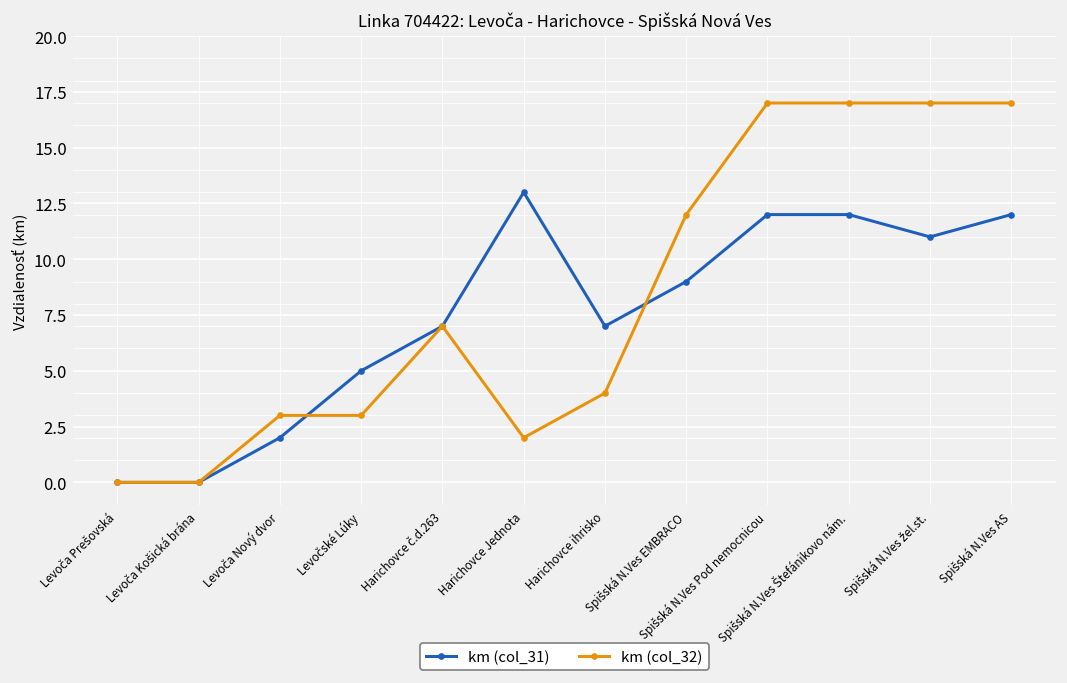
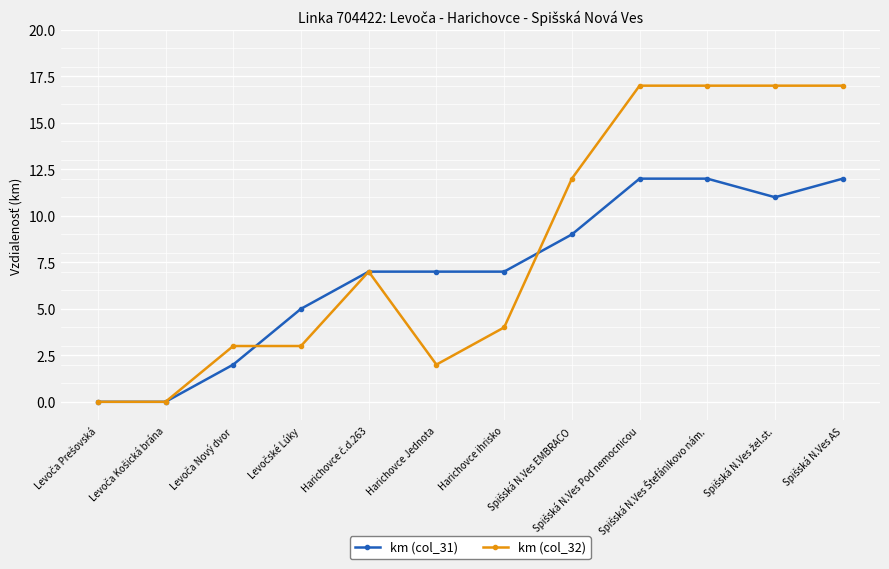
  {
    "km (col_31)": {
      "Levoča Nový dvor": 2,
      "Levočské Lúky": 5,
-     "Harichovce Jednota": 13,
+     "Harichovce Jednota": 7,
      "Harichovce ihrisko": 7,
      "Spišská N.Ves EMBRACO": 9,
      "Spišská N.Ves Pod nemocnicou": 12,
      "Spišská N.Ves Štefánikovo nám.": 12,
      "Spišská N.Ves žel.st.": 11,
      "Spišská N.Ves AS": 12
    },
    "km (col_32)": {
      "Levoča Nový dvor": 3,
      "Levočské Lúky": 3,
      "Harichovce Jednota": 2,
      "Harichovce ihrisko": 4,
      "Spišská N.Ves EMBRACO": 12,
      "Spišská N.Ves Pod nemocnicou": 17,
      "Spišská N.Ves Štefánikovo nám.": 17,
      "Spišská N.Ves žel.st.": 17,
      "Spišská N.Ves AS": 17
    }
  }
